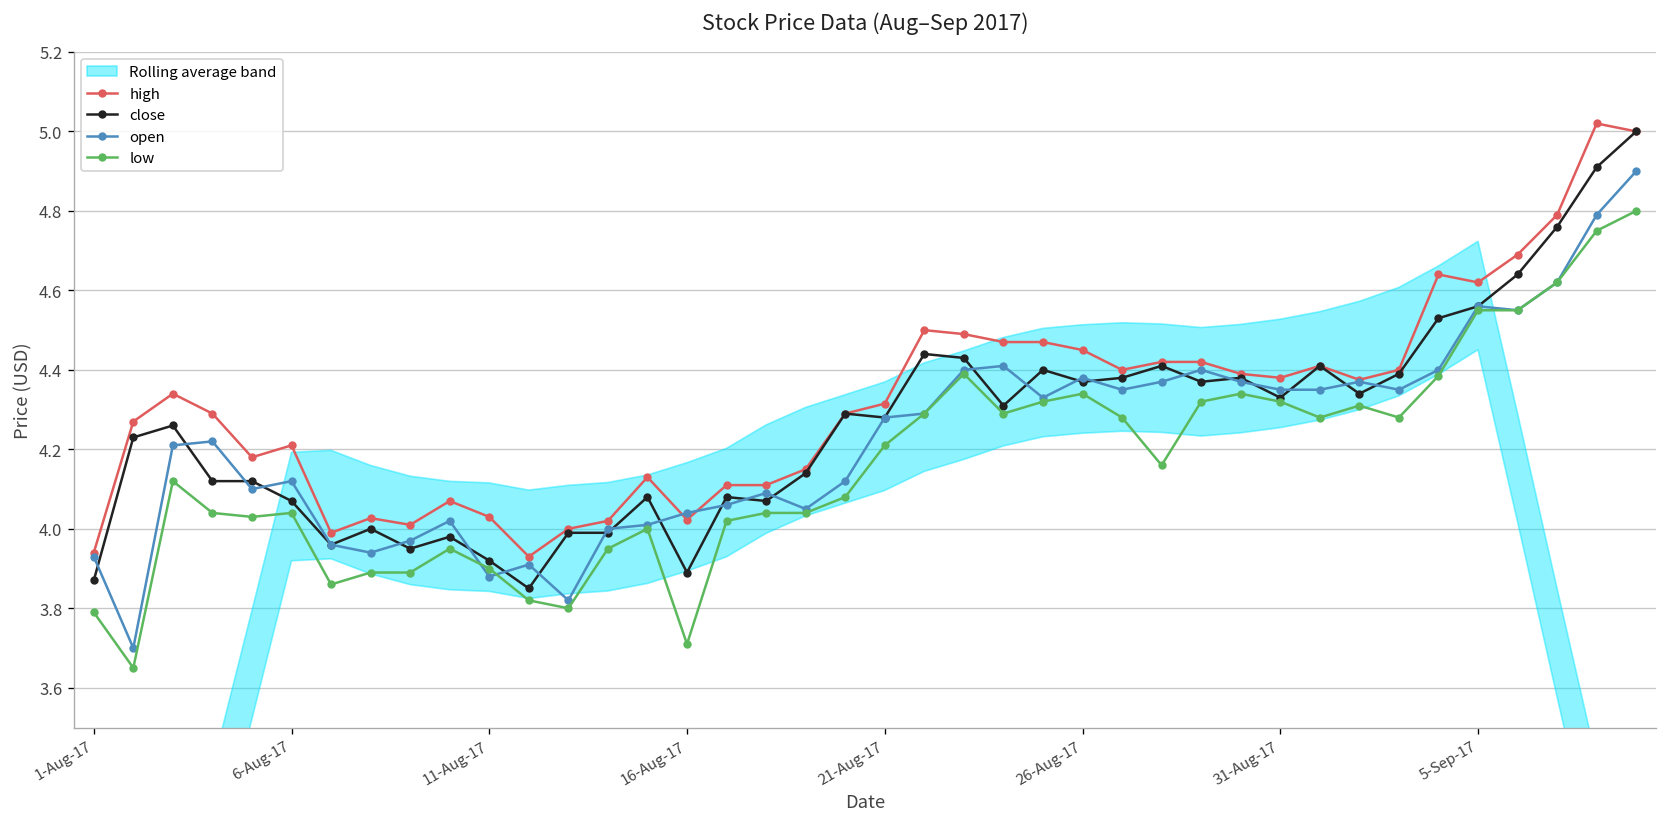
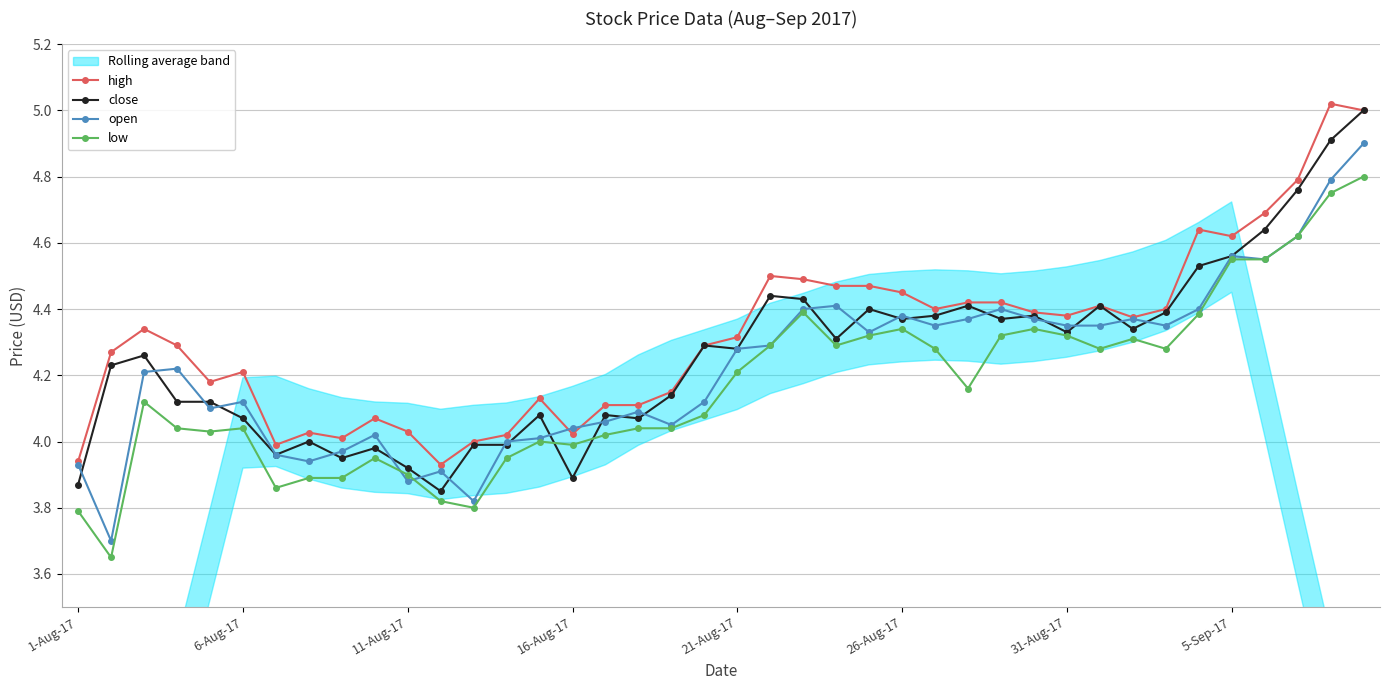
  {
    "high": {
      "1-Aug-17": 3.94,
      "6-Aug-17": 4.21,
      "11-Aug-17": 4.03,
      "16-Aug-17": 4.02,
      "21-Aug-17": 4.32,
      "26-Aug-17": 4.45,
      "31-Aug-17": 4.38,
      "5-Sep-17": 4.62
    },
    "close": {
      "1-Aug-17": 3.87,
      "6-Aug-17": 4.07,
      "11-Aug-17": 3.92,
      "16-Aug-17": 3.89,
      "26-Aug-17": 4.37,
      "31-Aug-17": 4.33
    },
    "open": {
      "1-Aug-17": 3.93,
      "6-Aug-17": 4.12,
      "11-Aug-17": 3.88,
      "16-Aug-17": 4.04,
      "26-Aug-17": 4.38,
      "31-Aug-17": 4.35
    },
    "low": {
      "1-Aug-17": 3.79,
      "6-Aug-17": 4.04,
      "11-Aug-17": 3.90,
-     "16-Aug-17": 3.71,
+     "16-Aug-17": 3.99,
      "21-Aug-17": 4.21,
      "26-Aug-17": 4.34,
      "31-Aug-17": 4.32,
      "5-Sep-17": 4.55
    }
  }
